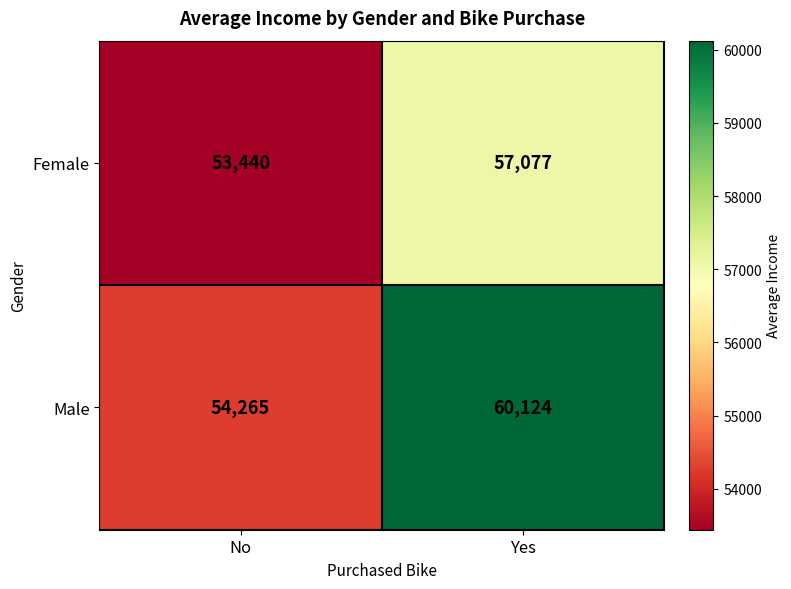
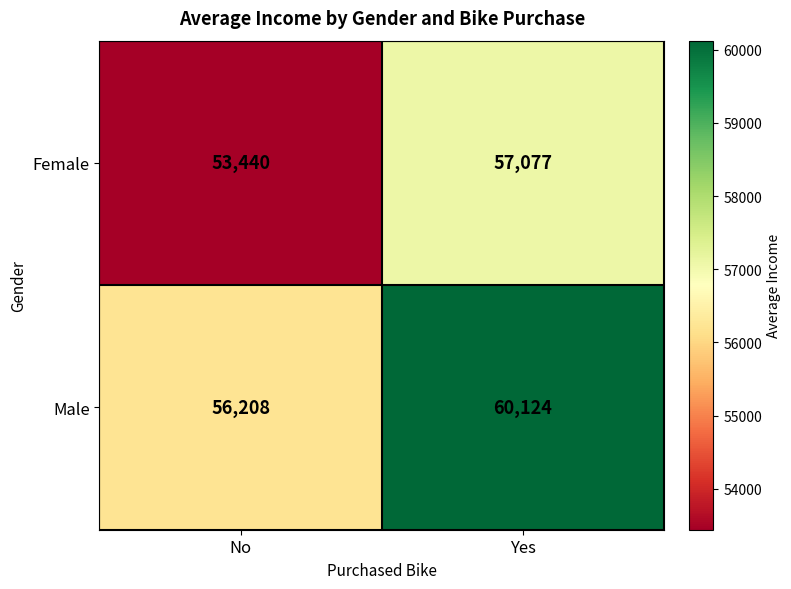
  {
    "Female": {
      "No": "53,440",
      "Yes": "57,077"
    },
    "Male": {
-     "No": "54,265",
+     "No": "56,208",
      "Yes": "60,124"
    }
  }
